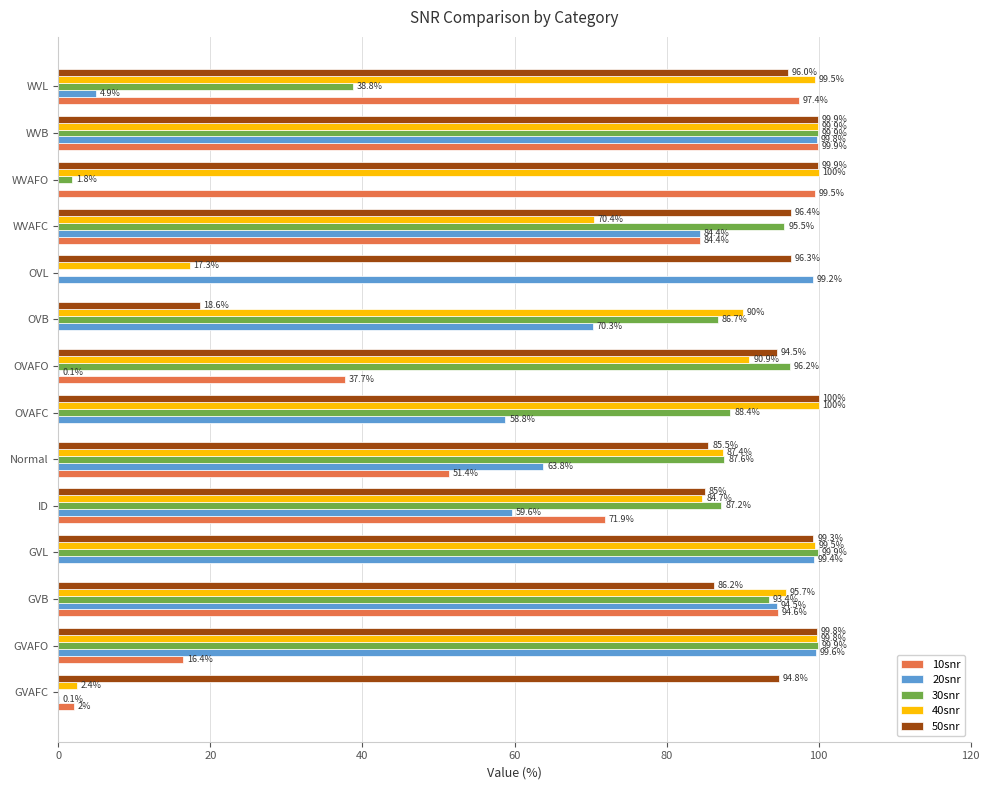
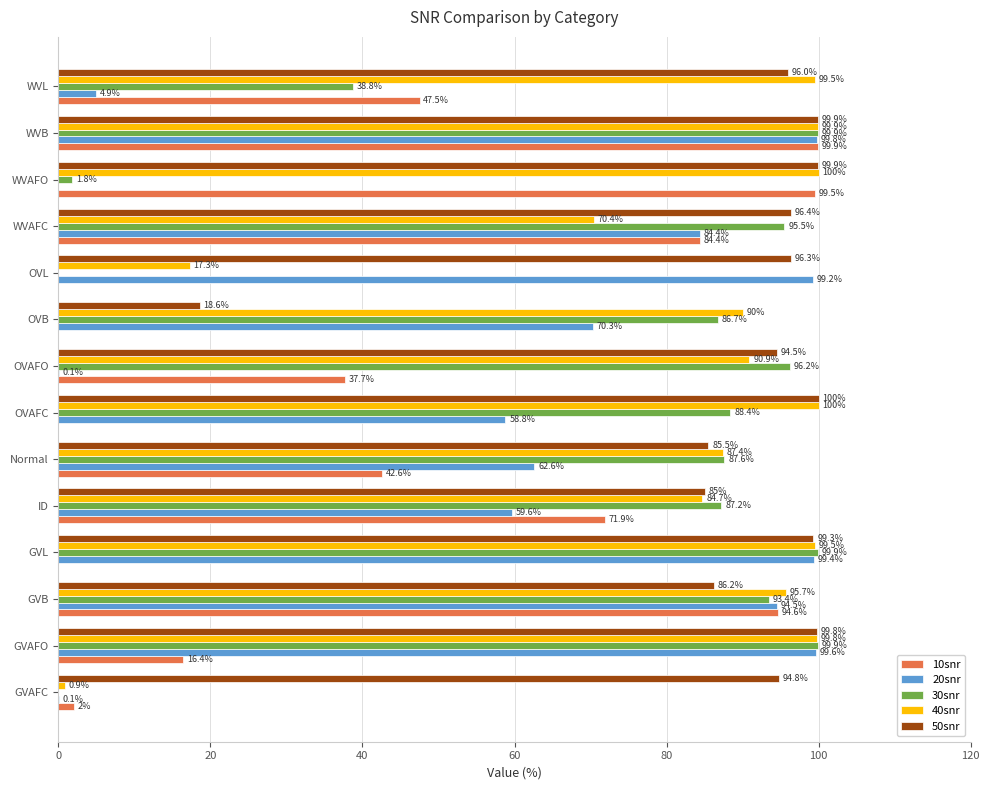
  {
    "10snr": {
-     "WVL": "97.4%",
+     "WVL": "47.5%",
      "WVAFO": "99.5%",
      "OVAFO": "37.7%",
-     "Normal": "51.4%",
+     "Normal": "42.6%",
      "ID": "71.9%",
      "GVAFO": "16.4%",
      "GVAFC": "2%"
    },
    "20snr": {
      "WVL": "4.9%",
      "OVL": "99.2%",
      "OVB": "70.3%",
      "OVAFO": "0.1%",
      "OVAFC": "58.8%",
-     "Normal": "63.8%",
+     "Normal": "62.6%",
      "ID": "59.6%",
      "GVAFC": "0.1%"
    },
    "30snr": {
      "WVL": "38.8%",
      "WVAFO": "1.8%",
      "WVAFC": "95.5%",
      "OVB": "86.7%",
      "OVAFO": "96.2%",
      "OVAFC": "88.4%",
      "ID": "87.2%"
    },
    "40snr": {
      "WVL": "99.5%",
      "WVAFC": "70.4%",
      "OVL": "17.3%",
      "OVB": "90%",
      "OVAFO": "90.9%",
      "GVB": "95.7%",
-     "GVAFC": "2.4%"
+     "GVAFC": "0.9%"
    },
    "50snr": {
      "WVL": "96.0%",
      "WVAFC": "96.4%",
      "OVL": "96.3%",
      "OVB": "18.6%",
      "OVAFO": "94.5%",
      "Normal": "85.5%",
      "GVB": "86.2%",
      "GVAFC": "94.8%"
    }
  }
